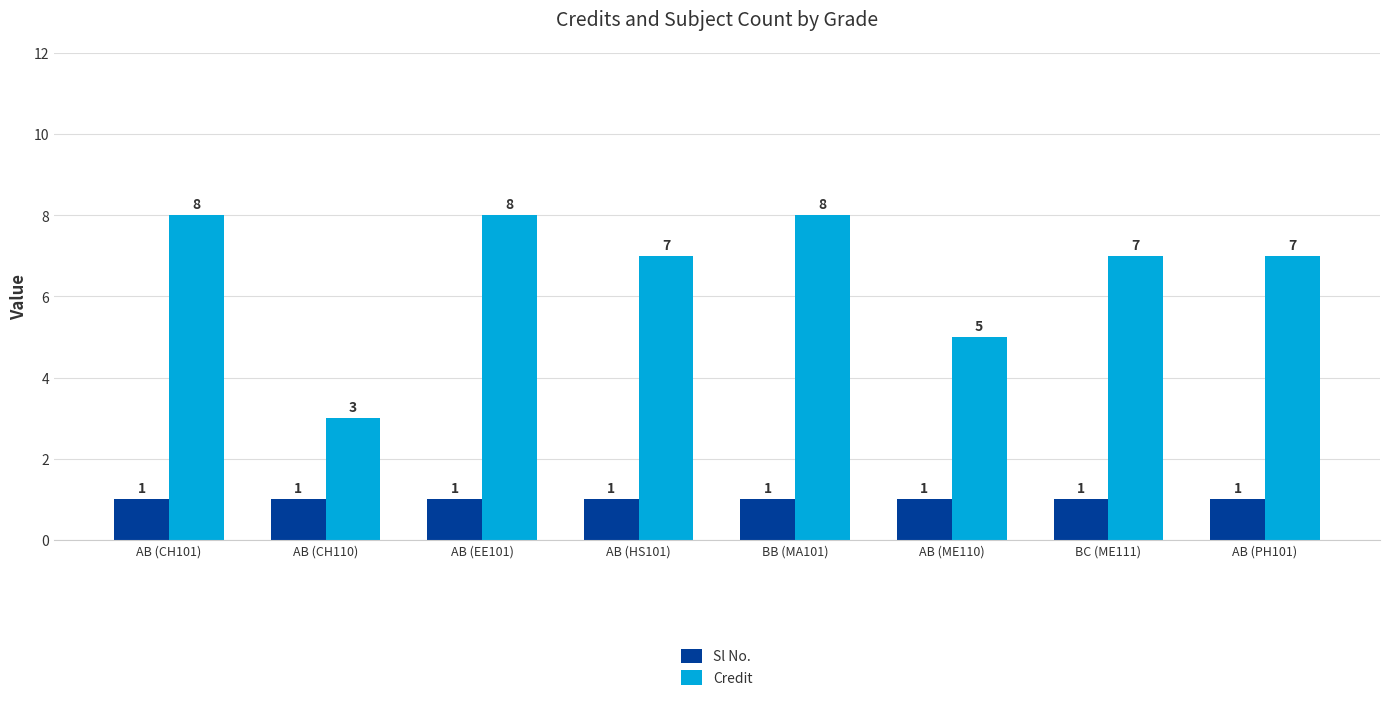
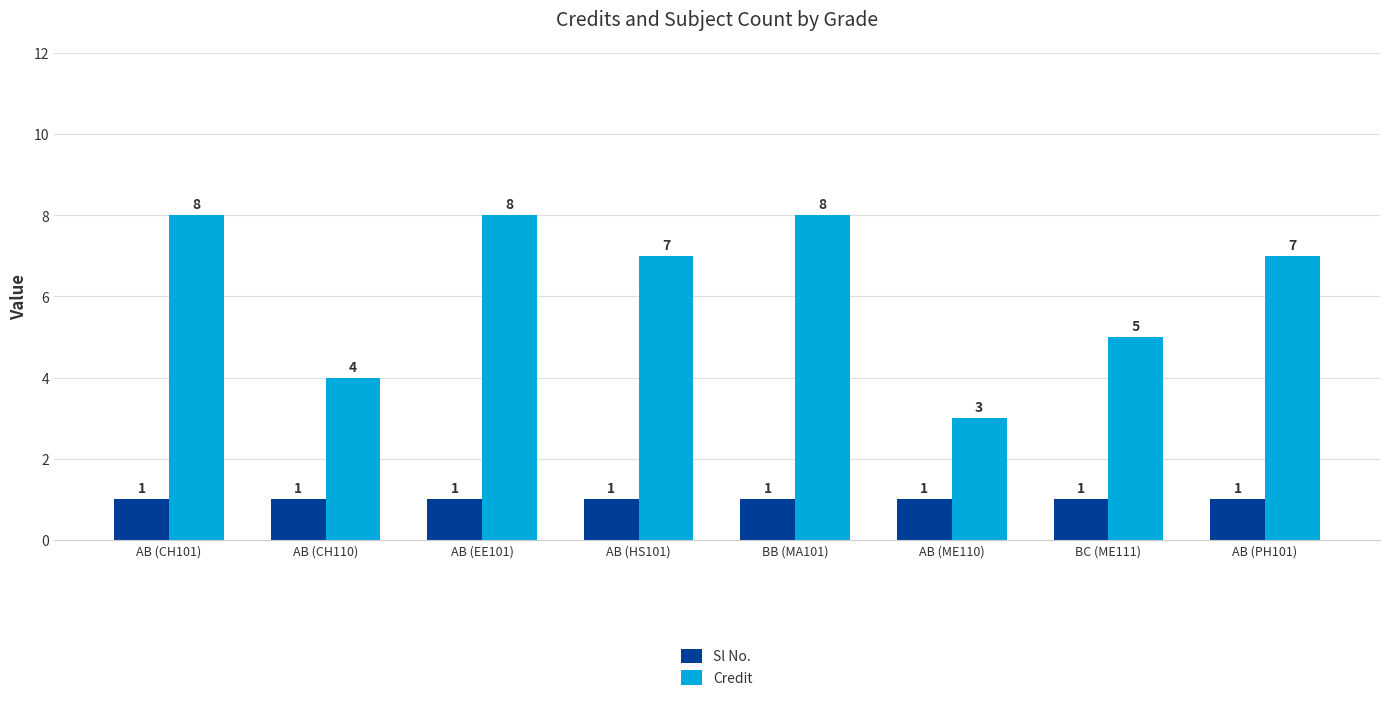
  {
    "Sl No.": {
      "AB (CH101)": 1,
      "AB (CH110)": 1,
      "AB (EE101)": 1,
      "AB (HS101)": 1,
      "BB (MA101)": 1,
      "AB (ME110)": 1,
      "BC (ME111)": 1,
      "AB (PH101)": 1
    },
    "Credit": {
      "AB (CH101)": 8,
-     "AB (CH110)": 3,
+     "AB (CH110)": 4,
      "AB (EE101)": 8,
      "AB (HS101)": 7,
      "BB (MA101)": 8,
-     "AB (ME110)": 5,
-     "BC (ME111)": 7,
+     "AB (ME110)": 3,
+     "BC (ME111)": 5,
      "AB (PH101)": 7
    }
  }
